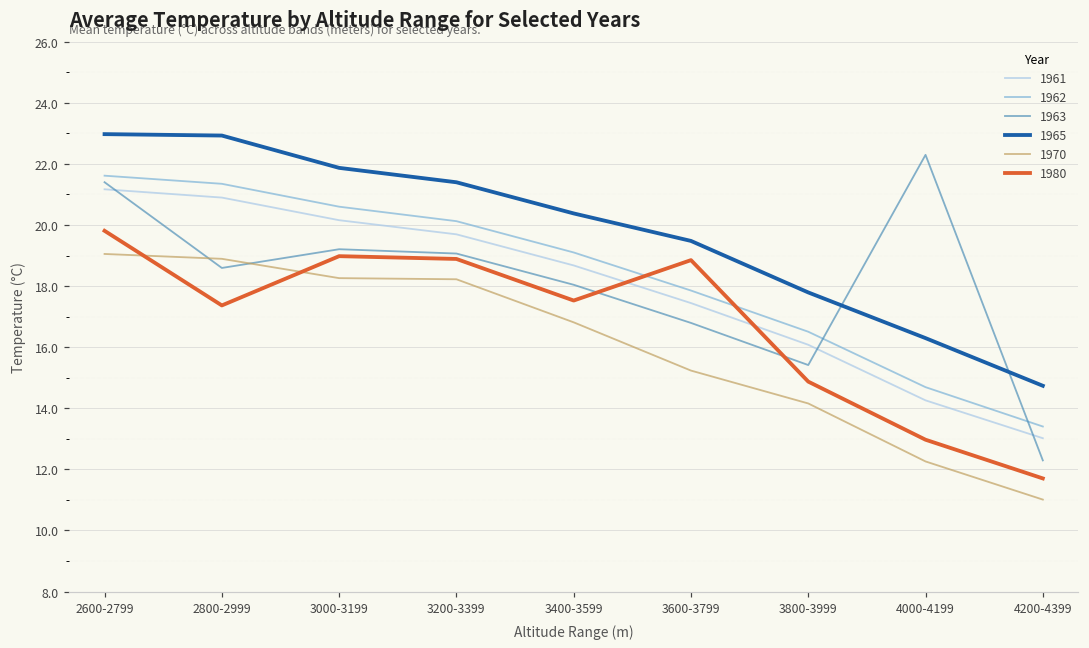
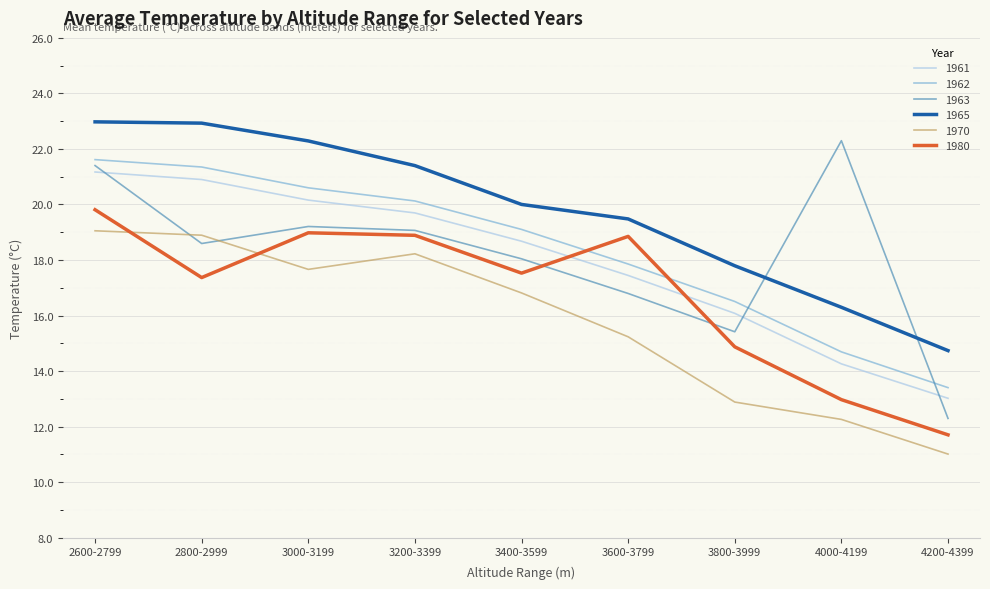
  {
    "1963": {
      "2600-2799": 21.4,
      "2800-2999": 18.6,
      "3000-3199": 19.2,
      "3200-3399": 19.1,
      "3400-3599": 18.0,
      "3600-3799": 16.8,
      "3800-3999": 15.4,
      "4000-4199": 22.3,
      "4200-4399": 12.3
    },
    "1965": {
      "2600-2799": 23.0,
      "2800-2999": 22.9,
-     "3000-3199": 21.9,
+     "3000-3199": 22.3,
      "3200-3399": 21.4,
-     "3400-3599": 20.4,
+     "3400-3599": 20.0,
      "3600-3799": 19.5,
      "3800-3999": 17.8,
      "4000-4199": 16.3,
      "4200-4399": 14.7
    },
    "1970": {
      "2600-2799": 19.1,
      "2800-2999": 18.9,
-     "3000-3199": 18.3,
+     "3000-3199": 17.7,
      "3200-3399": 18.2,
      "3400-3599": 16.8,
      "3600-3799": 15.2,
-     "3800-3999": 14.2,
+     "3800-3999": 12.9,
      "4000-4199": 12.3,
      "4200-4399": 11.0
    },
    "1980": {
      "2600-2799": 19.8,
      "2800-2999": 17.4,
      "3000-3199": 19.0,
      "3200-3399": 18.9,
      "3400-3599": 17.5,
      "3600-3799": 18.9,
      "3800-3999": 14.9,
      "4000-4199": 13.0,
      "4200-4399": 11.7
    }
  }
